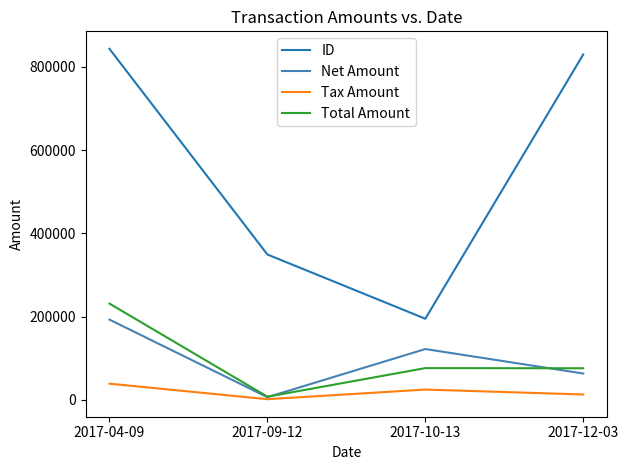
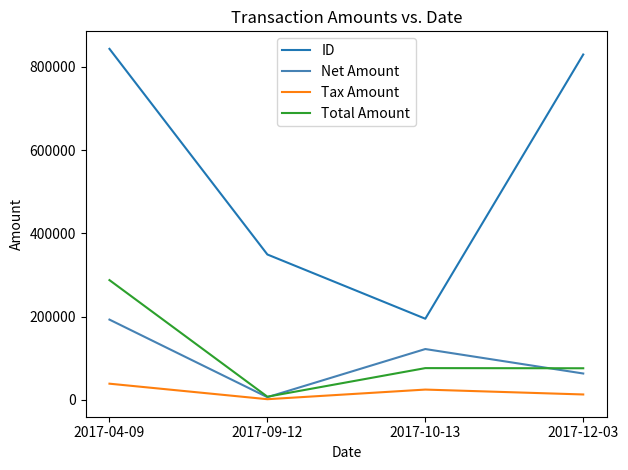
  {
    "Tax Amount": {
      "2017-04-09": 40000,
      "2017-10-13": 20000,
      "2017-12-03": 10000
    },
    "Total Amount": {
-     "2017-04-09": 230000,
+     "2017-04-09": 290000,
      "2017-10-13": 80000,
      "2017-12-03": 80000
    }
  }
